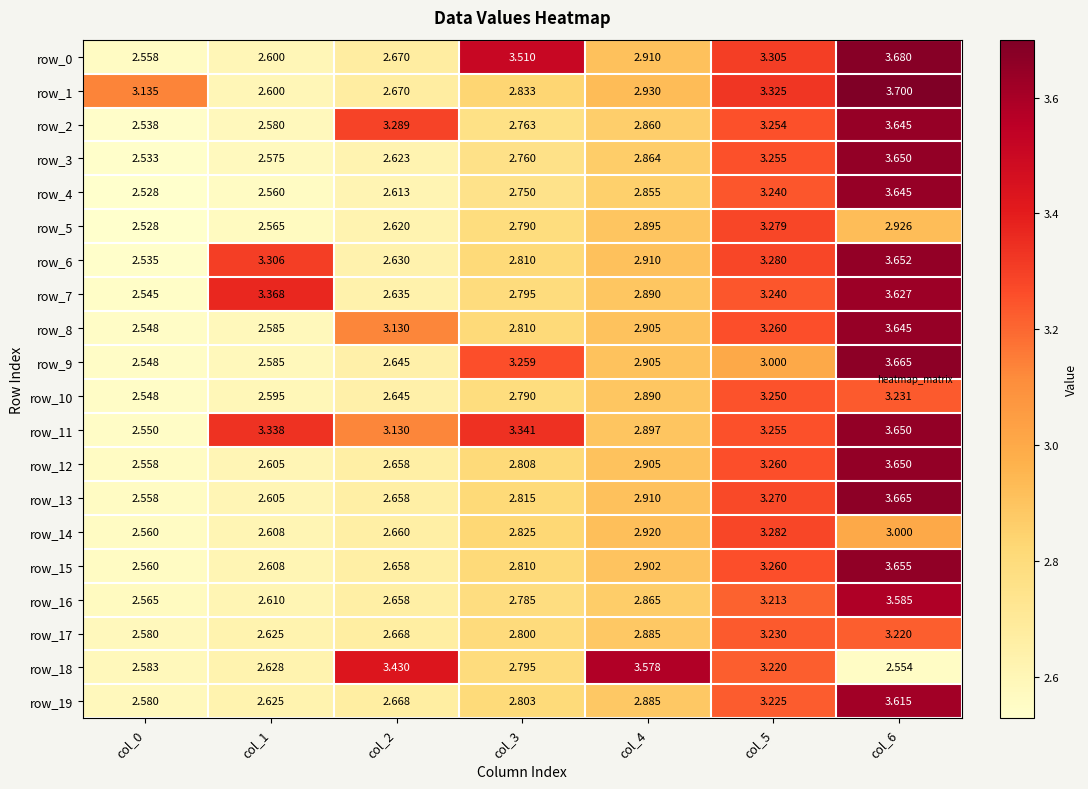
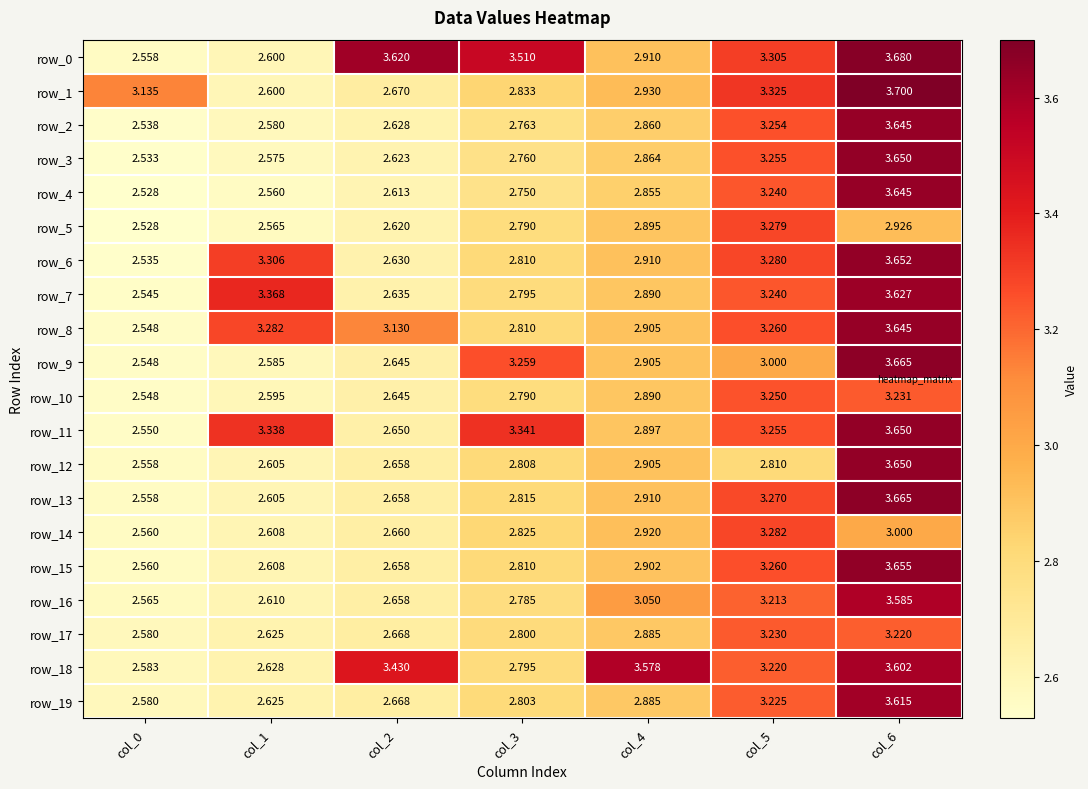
  {
    "row_0": {
      "col_0": 2.558,
      "col_1": 2.600,
-     "col_2": 2.670,
+     "col_2": 3.620,
      "col_3": 3.510,
      "col_4": 2.910,
      "col_5": 3.305,
      "col_6": 3.680
    },
    "row_1": {
      "col_0": 3.135,
      "col_1": 2.600,
      "col_2": 2.670,
      "col_3": 2.833,
      "col_4": 2.930,
      "col_5": 3.325,
      "col_6": 3.700
    },
    "row_2": {
      "col_0": 2.538,
      "col_1": 2.580,
-     "col_2": 3.289,
+     "col_2": 2.628,
      "col_3": 2.763,
      "col_4": 2.860,
      "col_5": 3.254,
      "col_6": 3.645
    },
    "row_3": {
      "col_0": 2.533,
      "col_1": 2.575,
      "col_2": 2.623,
      "col_3": 2.760,
      "col_4": 2.864,
      "col_5": 3.255,
      "col_6": 3.650
    },
    "row_4": {
      "col_0": 2.528,
      "col_1": 2.560,
      "col_2": 2.613,
      "col_3": 2.750,
      "col_4": 2.855,
      "col_5": 3.240,
      "col_6": 3.645
    },
    "row_5": {
      "col_0": 2.528,
      "col_1": 2.565,
      "col_2": 2.620,
      "col_3": 2.790,
      "col_4": 2.895,
      "col_5": 3.279,
      "col_6": 2.926
    },
    "row_6": {
      "col_0": 2.535,
      "col_1": 3.306,
      "col_2": 2.630,
      "col_3": 2.810,
      "col_4": 2.910,
      "col_5": 3.280,
      "col_6": 3.652
    },
    "row_7": {
      "col_0": 2.545,
      "col_1": 3.368,
      "col_2": 2.635,
      "col_3": 2.795,
      "col_4": 2.890,
      "col_5": 3.240,
      "col_6": 3.627
    },
    "row_8": {
      "col_0": 2.548,
-     "col_1": 2.585,
+     "col_1": 3.282,
      "col_2": 3.130,
      "col_3": 2.810,
      "col_4": 2.905,
      "col_5": 3.260,
      "col_6": 3.645
    },
    "row_9": {
      "col_0": 2.548,
      "col_1": 2.585,
      "col_2": 2.645,
      "col_3": 3.259,
      "col_4": 2.905,
      "col_5": 3.000,
      "col_6": 3.665
    },
    "row_10": {
      "col_0": 2.548,
      "col_1": 2.595,
      "col_2": 2.645,
      "col_3": 2.790,
      "col_4": 2.890,
      "col_5": 3.250,
      "col_6": 3.231
    },
    "row_11": {
      "col_0": 2.550,
      "col_1": 3.338,
-     "col_2": 3.130,
+     "col_2": 2.650,
      "col_3": 3.341,
      "col_4": 2.897,
      "col_5": 3.255,
      "col_6": 3.650
    },
    "row_12": {
      "col_0": 2.558,
      "col_1": 2.605,
      "col_2": 2.658,
      "col_3": 2.808,
      "col_4": 2.905,
-     "col_5": 3.260,
+     "col_5": 2.810,
      "col_6": 3.650
    },
    "row_13": {
      "col_0": 2.558,
      "col_1": 2.605,
      "col_2": 2.658,
      "col_3": 2.815,
      "col_4": 2.910,
      "col_5": 3.270,
      "col_6": 3.665
    },
    "row_14": {
      "col_0": 2.560,
      "col_1": 2.608,
      "col_2": 2.660,
      "col_3": 2.825,
      "col_4": 2.920,
      "col_5": 3.282,
      "col_6": 3.000
    },
    "row_15": {
      "col_0": 2.560,
      "col_1": 2.608,
      "col_2": 2.658,
      "col_3": 2.810,
      "col_4": 2.902,
      "col_5": 3.260,
      "col_6": 3.655
    },
    "row_16": {
      "col_0": 2.565,
      "col_1": 2.610,
      "col_2": 2.658,
      "col_3": 2.785,
-     "col_4": 2.865,
+     "col_4": 3.050,
      "col_5": 3.213,
      "col_6": 3.585
    },
    "row_17": {
      "col_0": 2.580,
      "col_1": 2.625,
      "col_2": 2.668,
      "col_3": 2.800,
      "col_4": 2.885,
      "col_5": 3.230,
      "col_6": 3.220
    },
    "row_18": {
      "col_0": 2.583,
      "col_1": 2.628,
      "col_2": 3.430,
      "col_3": 2.795,
      "col_4": 3.578,
      "col_5": 3.220,
-     "col_6": 2.554
+     "col_6": 3.602
    },
    "row_19": {
      "col_0": 2.580,
      "col_1": 2.625,
      "col_2": 2.668,
      "col_3": 2.803,
      "col_4": 2.885,
      "col_5": 3.225,
      "col_6": 3.615
    }
  }
